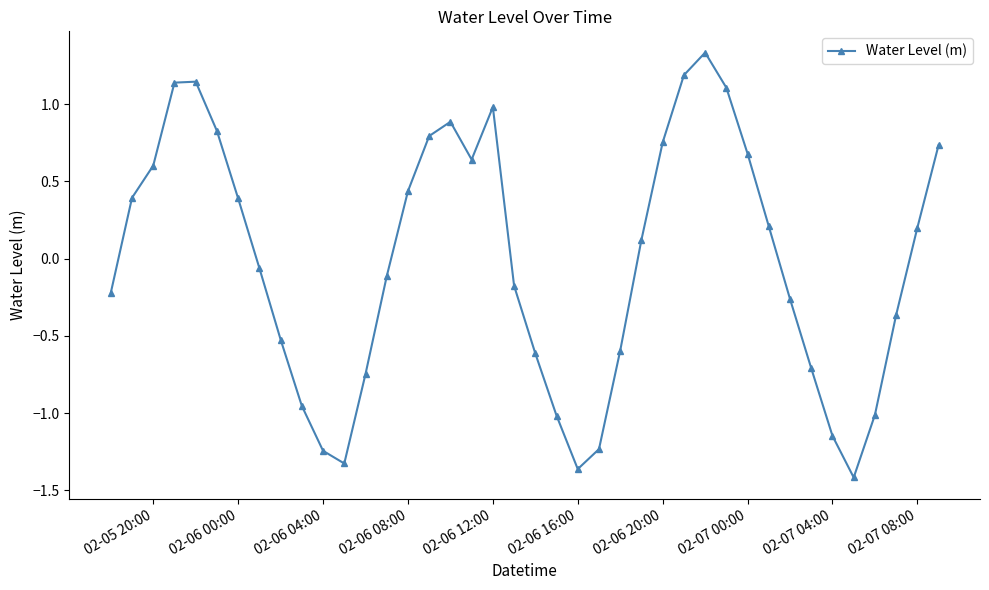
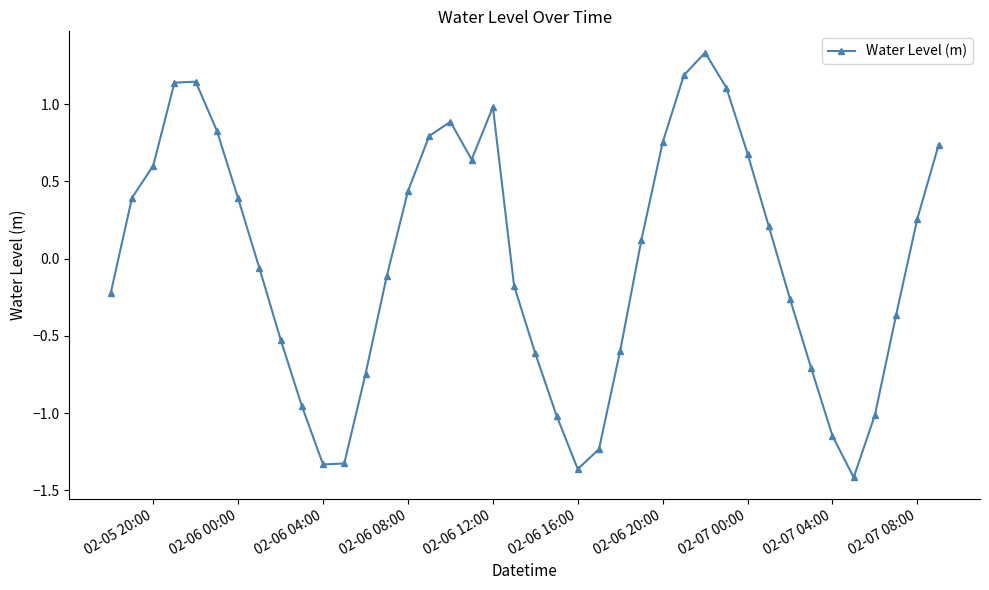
  {
    "02-05 20:00": 0.60,
    "02-06 00:00": 0.39,
-   "02-06 04:00": -1.24,
+   "02-06 04:00": -1.33,
    "02-06 08:00": 0.44,
    "02-06 12:00": 0.98,
    "02-06 16:00": -1.36,
    "02-06 20:00": 0.75,
    "02-07 00:00": 0.68,
    "02-07 04:00": -1.15,
-   "02-07 08:00": 0.20
+   "02-07 08:00": 0.26
  }
